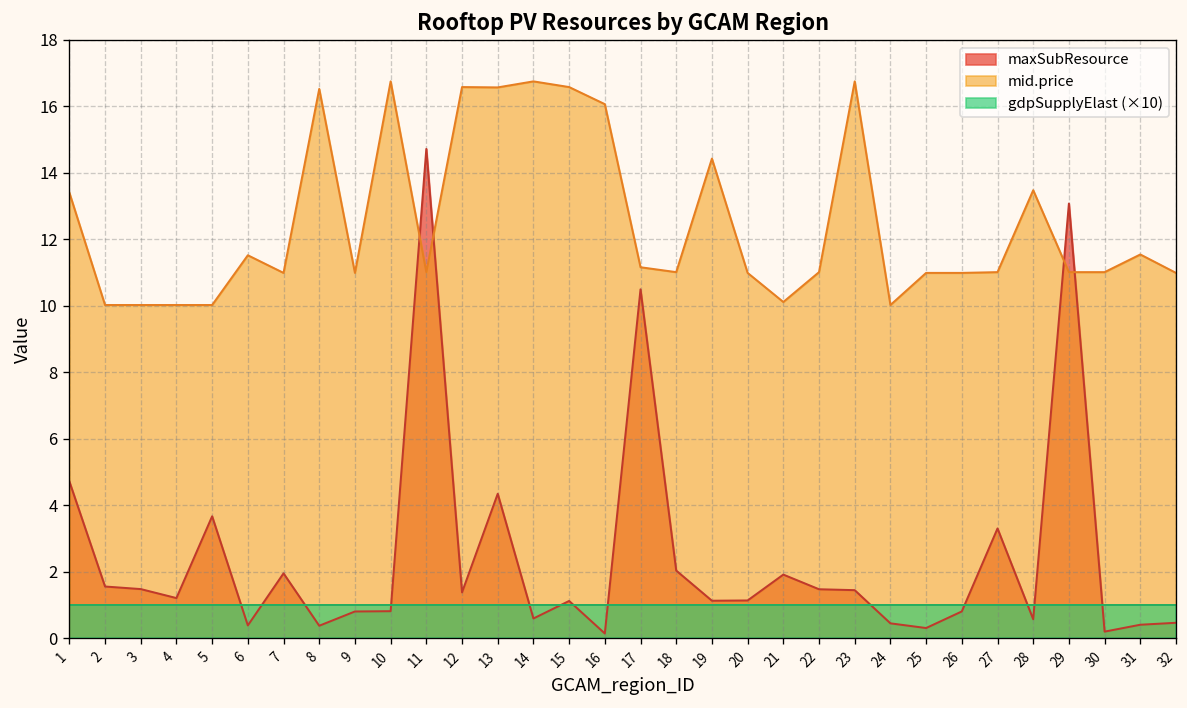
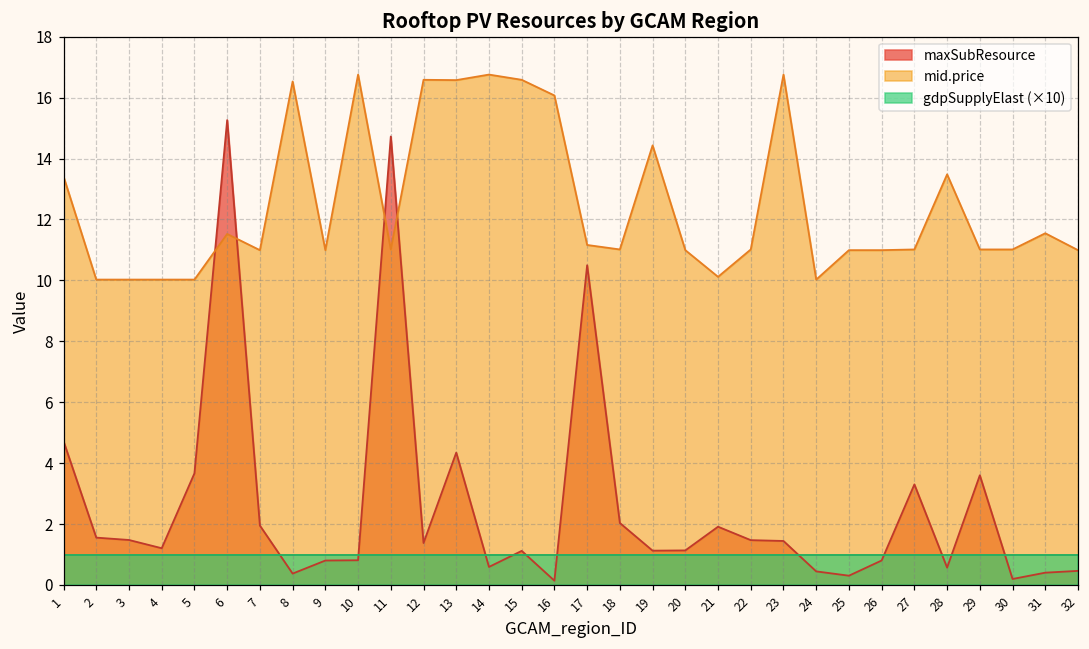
  {
    "maxSubResource": {
      "1": 4.7,
      "2": 1.6,
      "3": 1.5,
      "4": 1.2,
      "5": 3.7,
-     "6": 0.4,
+     "6": 15.3,
      "7": 2.0,
      "8": 0.4,
      "9": 0.8,
      "10": 0.8,
      "11": 14.7,
      "12": 1.4,
      "13": 4.3,
      "14": 0.6,
      "15": 1.1,
      "16": 0.1,
      "17": 10.5,
      "18": 2.0,
      "19": 1.1,
      "20": 1.1,
      "21": 1.9,
      "22": 1.5,
      "23": 1.4,
      "24": 0.4,
      "25": 0.3,
      "26": 0.8,
      "27": 3.3,
      "28": 0.6,
-     "29": 13.1,
+     "29": 3.6,
      "30": 0.2,
      "31": 0.4,
      "32": 0.5
    },
    "mid.price": {
      "1": 13.4,
      "2": 10.0,
      "3": 10.0,
      "4": 10.0,
      "5": 10.0,
      "6": 11.5,
      "7": 11.0,
      "8": 16.5,
      "9": 11.0,
      "10": 16.8,
      "11": 11.0,
      "12": 16.6,
      "13": 16.6,
      "14": 16.8,
      "15": 16.6,
      "16": 16.1,
      "17": 11.2,
      "18": 11.0,
      "19": 14.4,
      "20": 11.0,
      "21": 10.1,
      "22": 11.0,
      "23": 16.8,
      "24": 10.0,
      "25": 11.0,
      "26": 11.0,
      "27": 11.0,
      "28": 13.5,
      "29": 11.0,
      "30": 11.0,
      "31": 11.5,
      "32": 11.0
    },
    "gdpSupplyElast (×10)": {
      "1": 1.0,
      "2": 1.0,
      "3": 1.0,
      "4": 1.0,
      "5": 1.0,
      "6": 1.0,
      "7": 1.0,
      "8": 1.0,
      "9": 1.0,
      "10": 1.0,
      "11": 1.0,
      "12": 1.0,
      "13": 1.0,
      "14": 1.0,
      "15": 1.0,
      "16": 1.0,
      "17": 1.0,
      "18": 1.0,
      "19": 1.0,
      "20": 1.0,
      "21": 1.0,
      "22": 1.0,
      "23": 1.0,
      "24": 1.0,
      "25": 1.0,
      "26": 1.0,
      "27": 1.0,
      "28": 1.0,
      "29": 1.0,
      "30": 1.0,
      "31": 1.0,
      "32": 1.0
    }
  }
